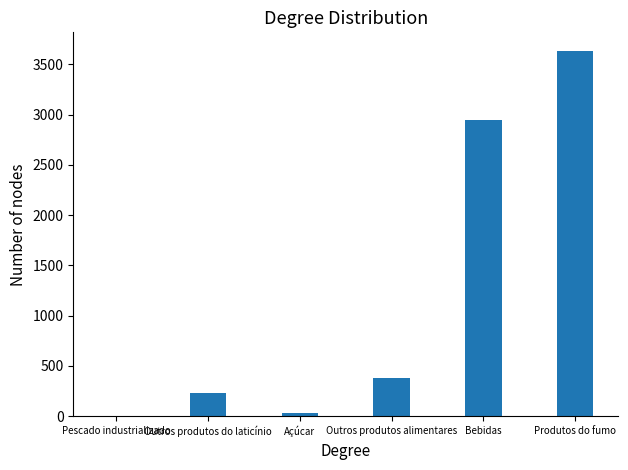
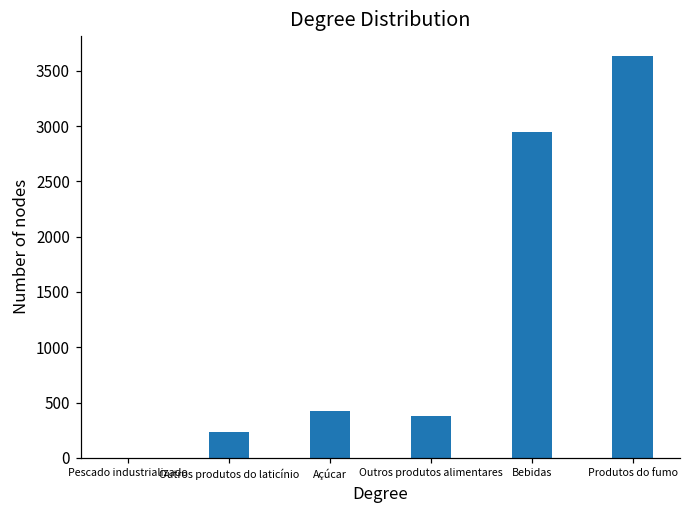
  {
-   "Açúcar": 30,
+   "Açúcar": 420,
    "Outros produtos alimentares": 380,
    "Bebidas": 2940,
    "Produtos do fumo": 3640
  }
